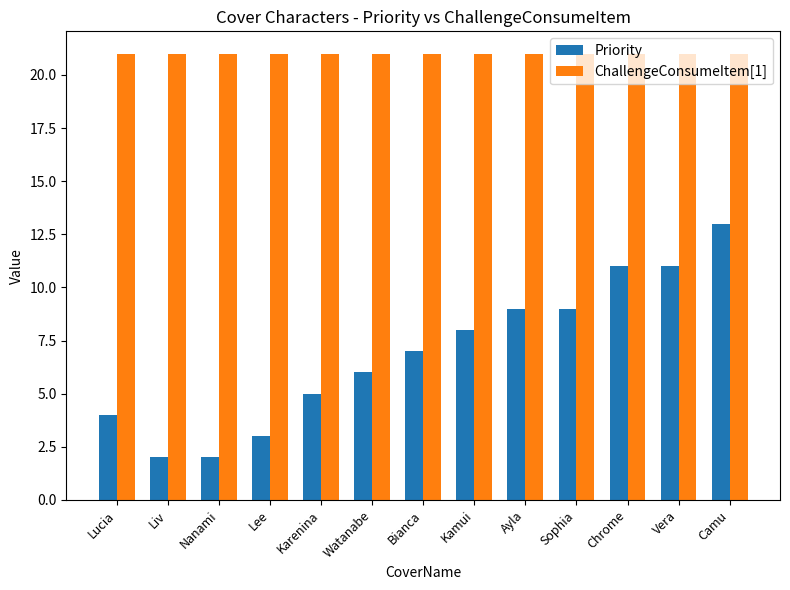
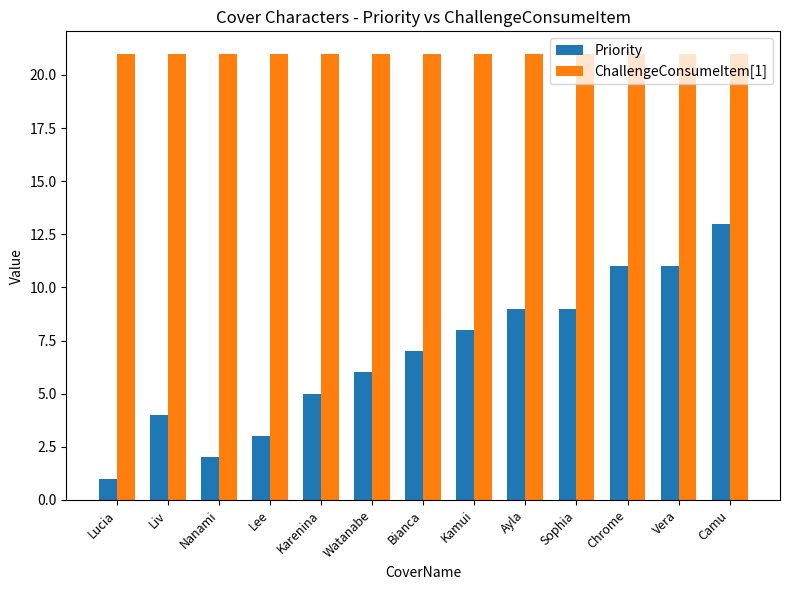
  {
    "Priority": {
-     "Lucia": 4,
-     "Liv": 2,
+     "Lucia": 1,
+     "Liv": 4,
      "Nanami": 2,
      "Lee": 3,
      "Karenina": 5,
      "Watanabe": 6,
      "Bianca": 7,
      "Kamui": 8,
      "Ayla": 9,
      "Sophia": 9,
      "Chrome": 11,
      "Vera": 11,
      "Camu": 13
    },
    "ChallengeConsumeItem[1]": {
      "Lucia": 21,
      "Liv": 21,
      "Nanami": 21,
      "Lee": 21,
      "Karenina": 21,
      "Watanabe": 21,
      "Bianca": 21,
      "Kamui": 21,
      "Ayla": 21
    }
  }
